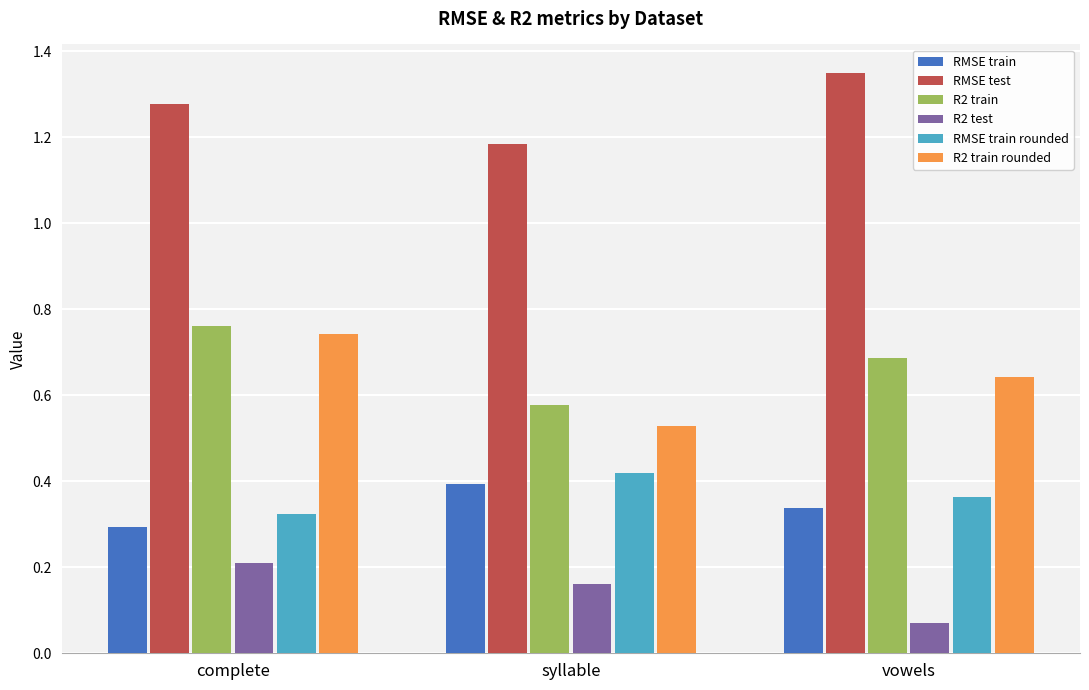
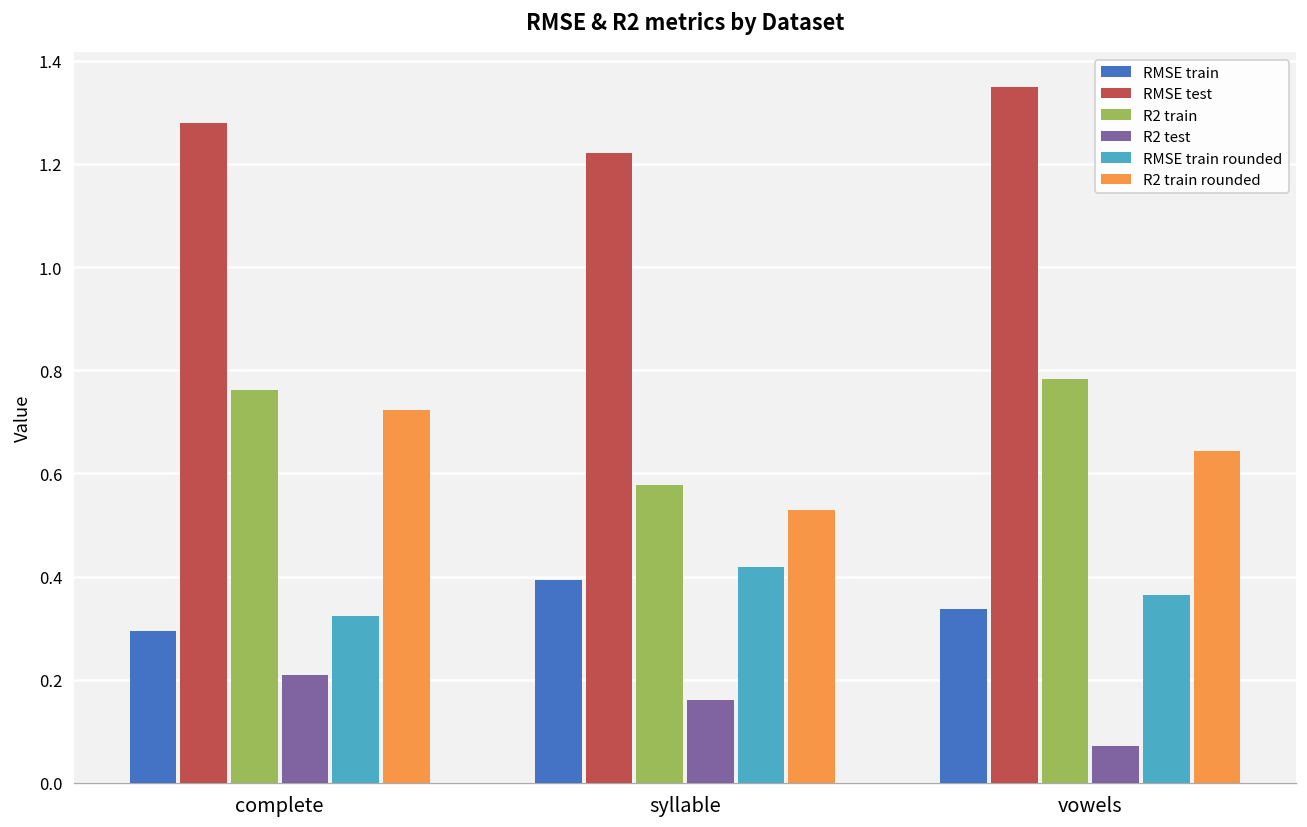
  {
    "RMSE test": {
      "complete": 1.28,
-     "syllable": 1.18,
+     "syllable": 1.22,
      "vowels": 1.35
    },
    "R2 train": {
      "complete": 0.76,
      "syllable": 0.58,
-     "vowels": 0.69
+     "vowels": 0.78
    },
    "R2 test": {
      "complete": 0.21,
      "syllable": 0.16,
      "vowels": 0.07
    },
    "R2 train rounded": {
-     "complete": 0.74,
+     "complete": 0.72,
      "syllable": 0.53,
      "vowels": 0.64
    }
  }
